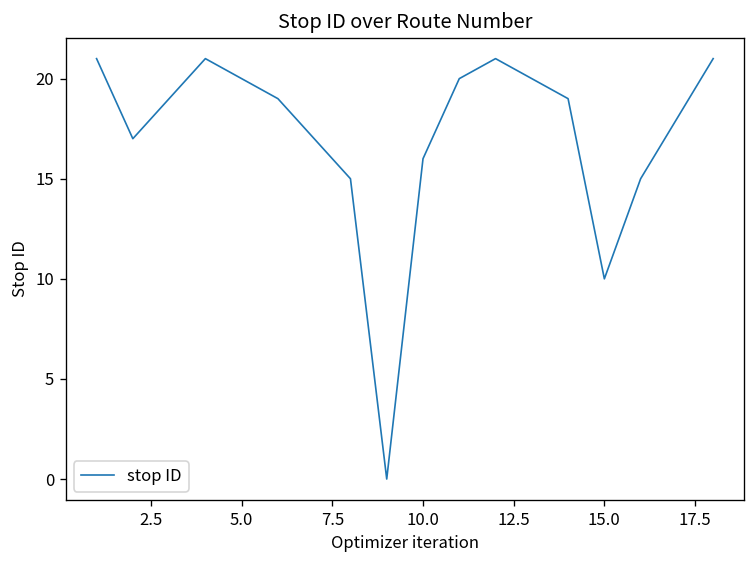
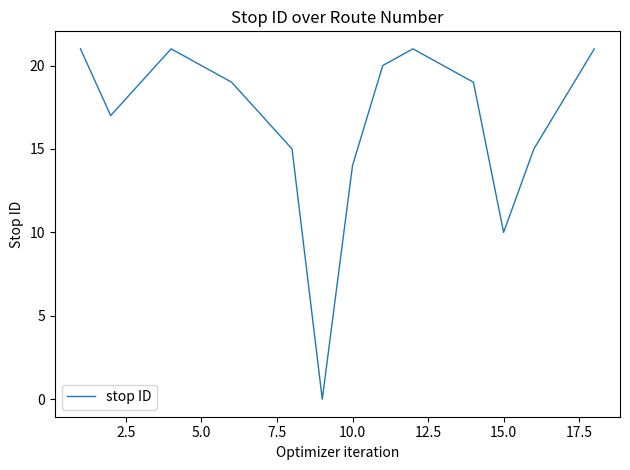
  {
    "5.0": 20,
-   "10.0": 16,
+   "10.0": 14,
    "15.0": 10
  }
